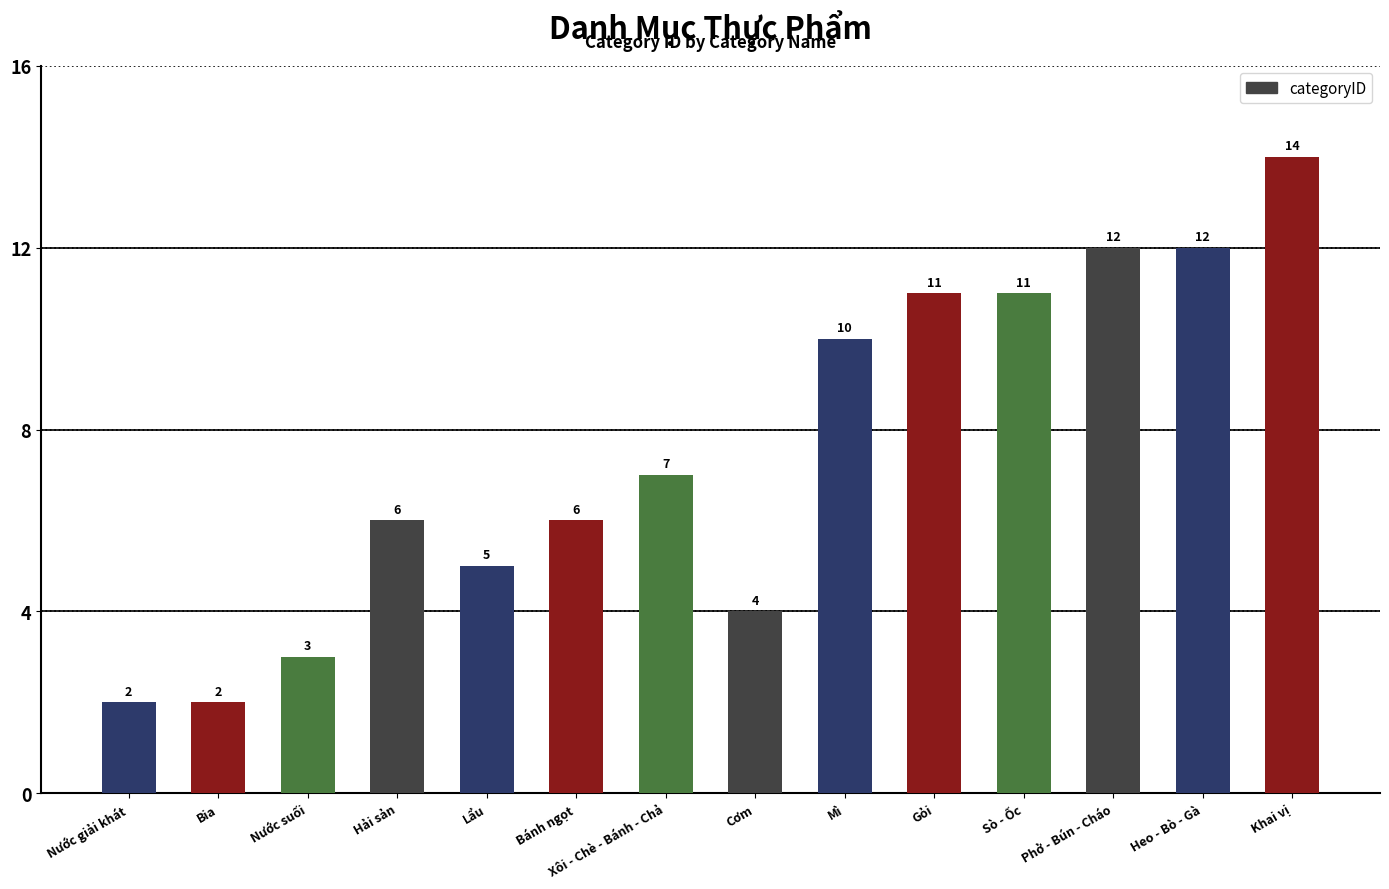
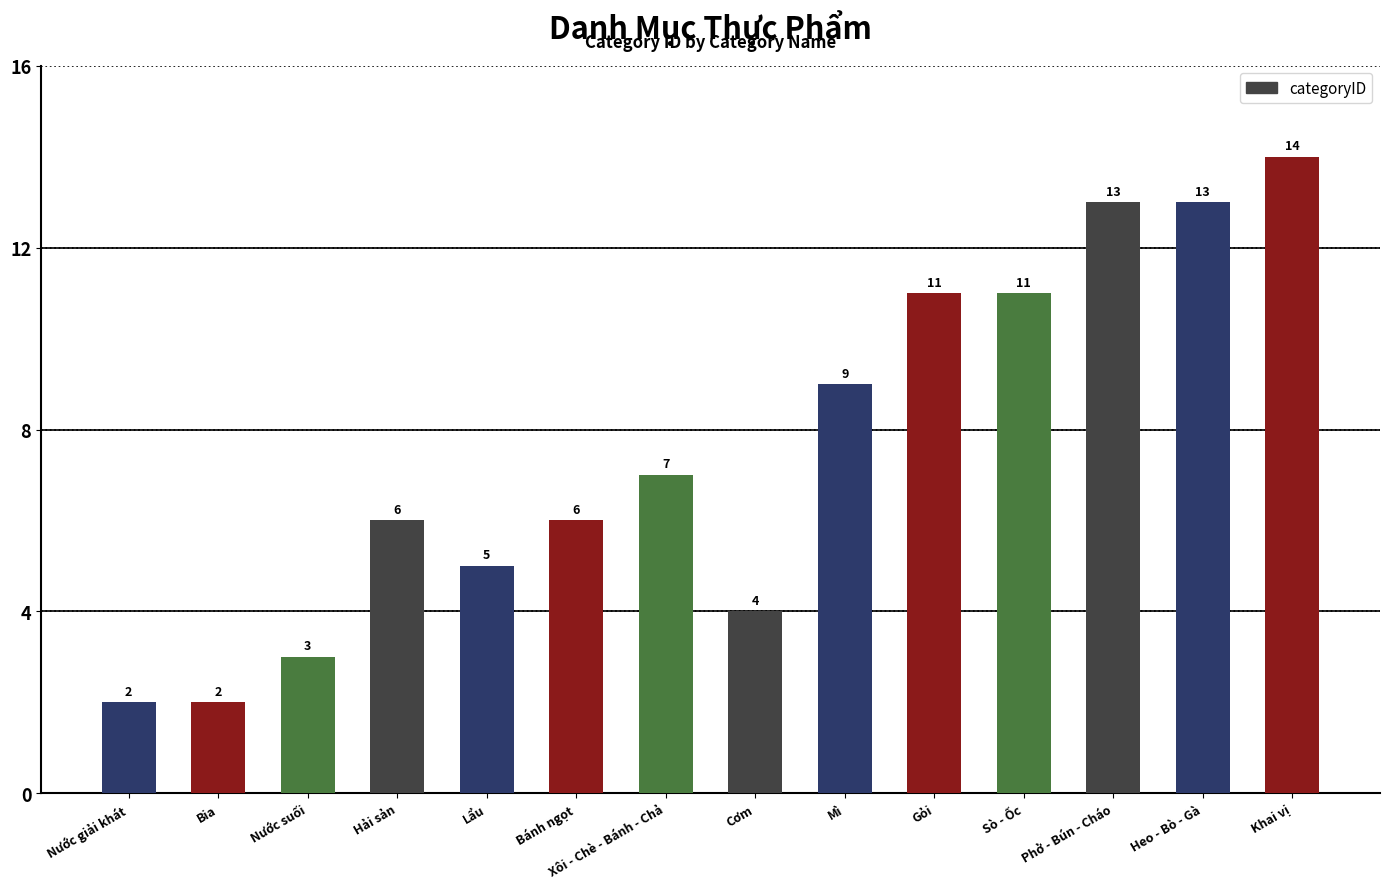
  {
    "Nước giải khát": 2,
    "Bia": 2,
    "Nước suối": 3,
    "Hải sản": 6,
    "Lẩu": 5,
    "Bánh ngọt": 6,
    "Xôi - Chè - Bánh - Chả": 7,
    "Cơm": 4,
-   "Mì": 10,
+   "Mì": 9,
    "Gỏi": 11,
    "Sò - Ốc": 11,
-   "Phở - Bún - Cháo": 12,
-   "Heo - Bò - Gà": 12,
+   "Phở - Bún - Cháo": 13,
+   "Heo - Bò - Gà": 13,
    "Khai vị": 14
  }
